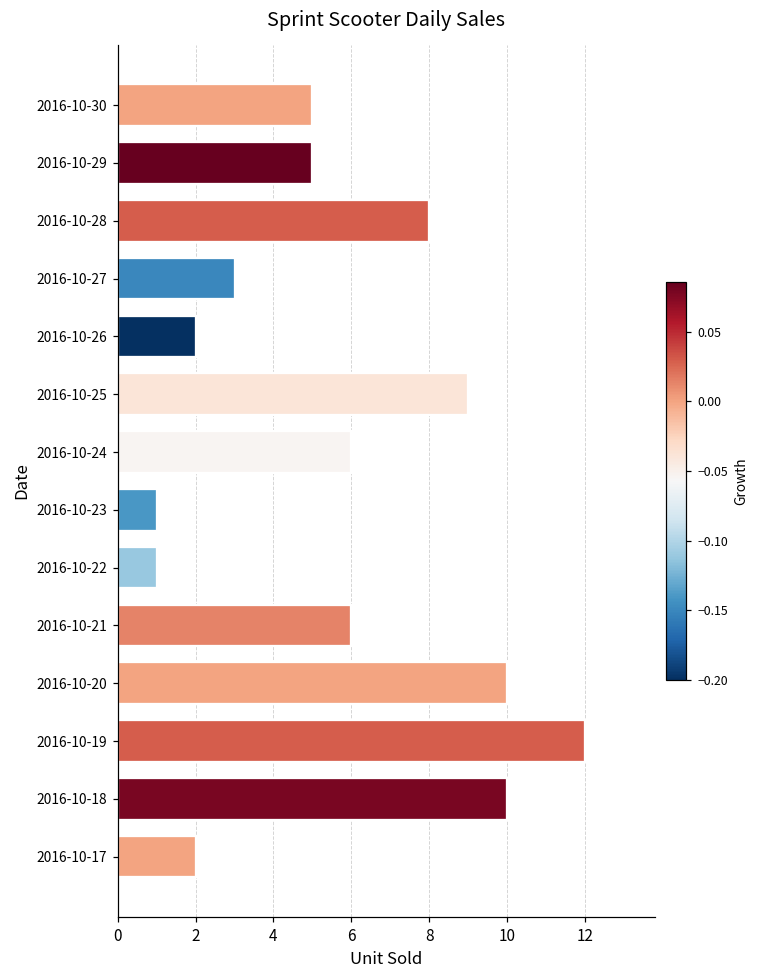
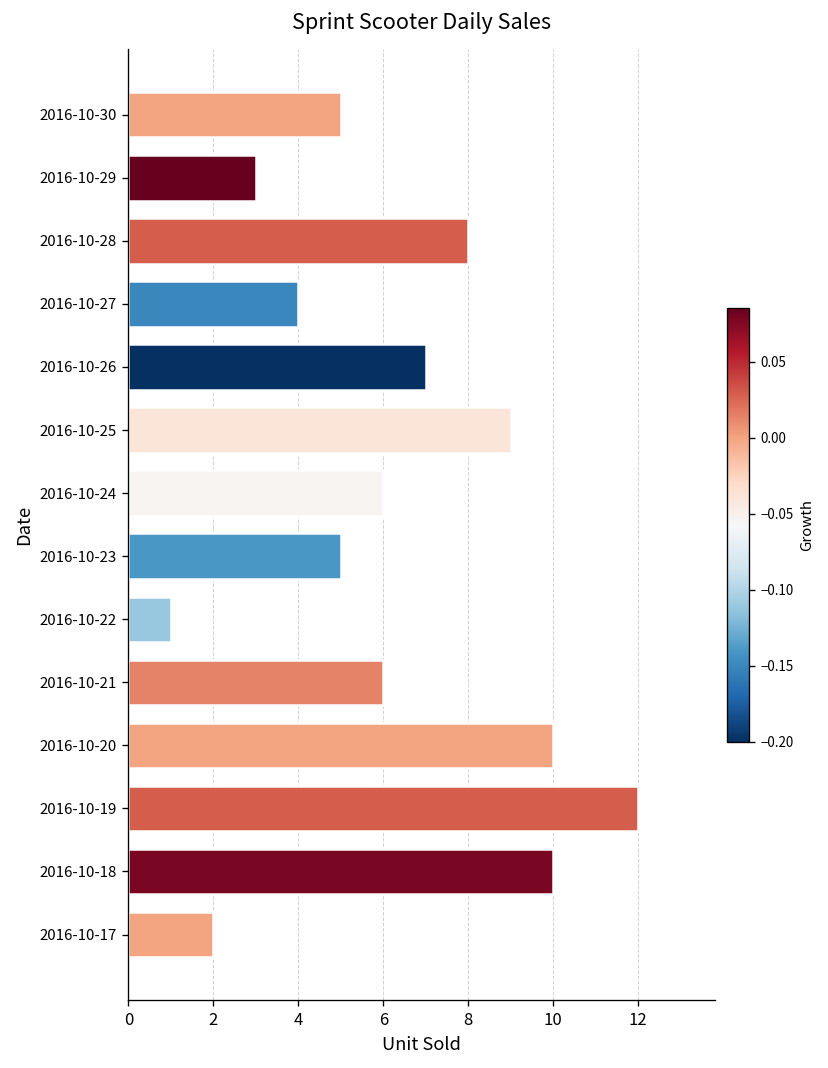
  {
    "2016-10-30": 5,
-   "2016-10-29": 5,
+   "2016-10-29": 3,
    "2016-10-28": 8,
-   "2016-10-27": 3,
-   "2016-10-26": 2,
+   "2016-10-27": 4,
+   "2016-10-26": 7,
    "2016-10-25": 9,
    "2016-10-24": 6,
-   "2016-10-23": 1,
+   "2016-10-23": 5,
    "2016-10-22": 1,
    "2016-10-21": 6,
    "2016-10-20": 10,
    "2016-10-19": 12,
    "2016-10-18": 10,
    "2016-10-17": 2
  }
